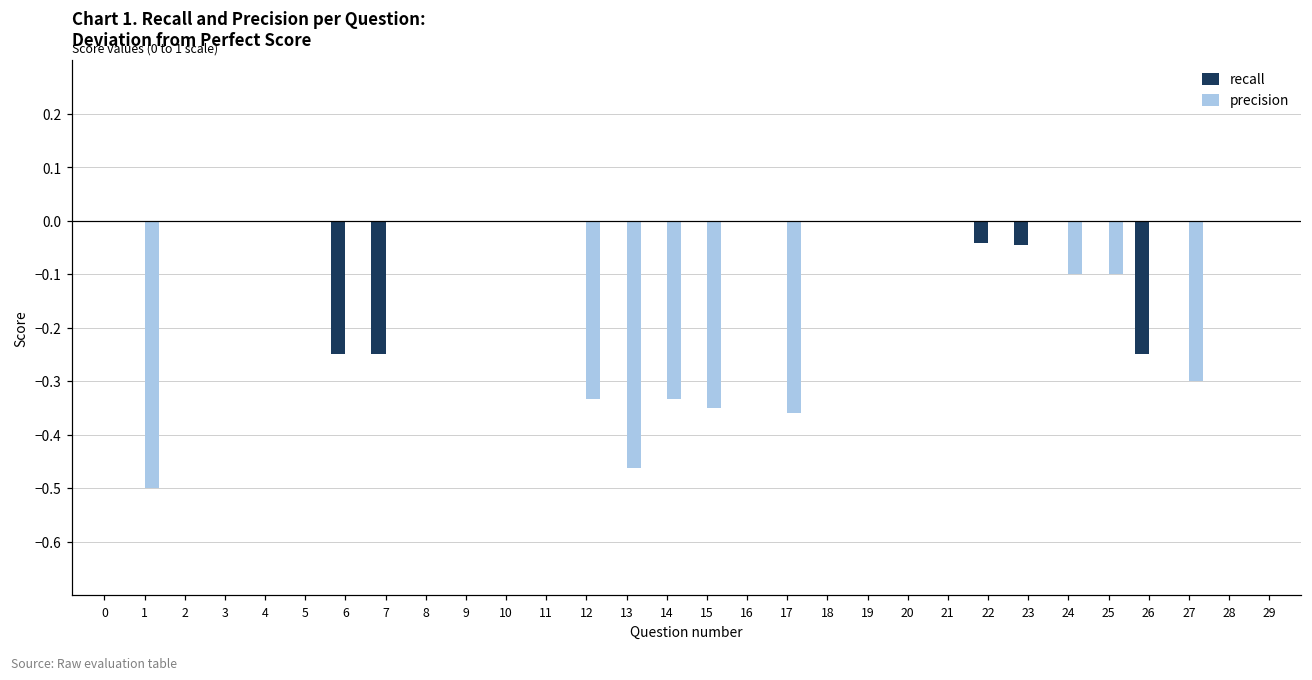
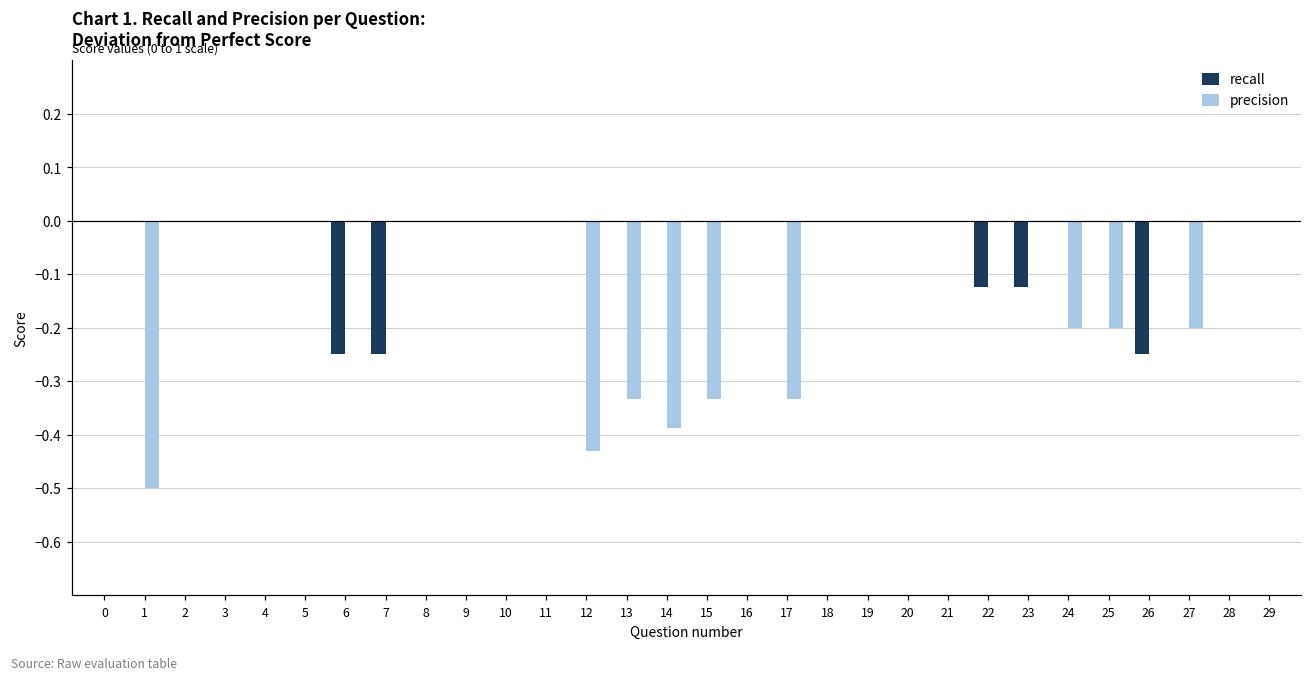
  {
    "recall": {
      "0": 0.00,
      "1": 0.00,
      "2": 0.00,
      "3": 0.00,
      "4": 0.00,
      "5": 0.00,
      "6": -0.25,
      "7": -0.25,
      "8": 0.00,
      "9": 0.00,
      "10": 0.00,
      "11": 0.00,
      "12": 0.00,
      "13": 0.00,
      "14": 0.00,
      "15": 0.00,
      "16": 0.00,
      "17": 0.00,
      "18": 0.00,
      "19": 0.00,
      "20": 0.00,
      "21": 0.00,
-     "22": -0.04,
-     "23": -0.05,
+     "22": -0.13,
+     "23": -0.13,
      "24": 0.00,
      "25": 0.00,
      "26": -0.25,
      "27": 0.00,
      "28": 0.00,
      "29": 0.00
    },
    "precision": {
      "0": 0.00,
      "1": -0.50,
      "2": 0.00,
      "3": 0.00,
      "4": 0.00,
      "5": 0.00,
      "6": 0.00,
      "7": 0.00,
      "8": 0.00,
      "9": 0.00,
      "10": 0.00,
      "11": 0.00,
-     "12": -0.33,
-     "13": -0.46,
-     "14": -0.33,
-     "15": -0.35,
+     "12": -0.43,
+     "13": -0.33,
+     "14": -0.39,
+     "15": -0.33,
      "16": 0.00,
-     "17": -0.36,
+     "17": -0.33,
      "18": 0.00,
      "19": 0.00,
      "20": 0.00,
      "21": 0.00,
      "22": 0.00,
      "23": 0.00,
-     "24": -0.10,
-     "25": -0.10,
+     "24": -0.20,
+     "25": -0.20,
      "26": 0.00,
-     "27": -0.30,
+     "27": -0.20,
      "28": 0.00,
      "29": 0.00
    }
  }
